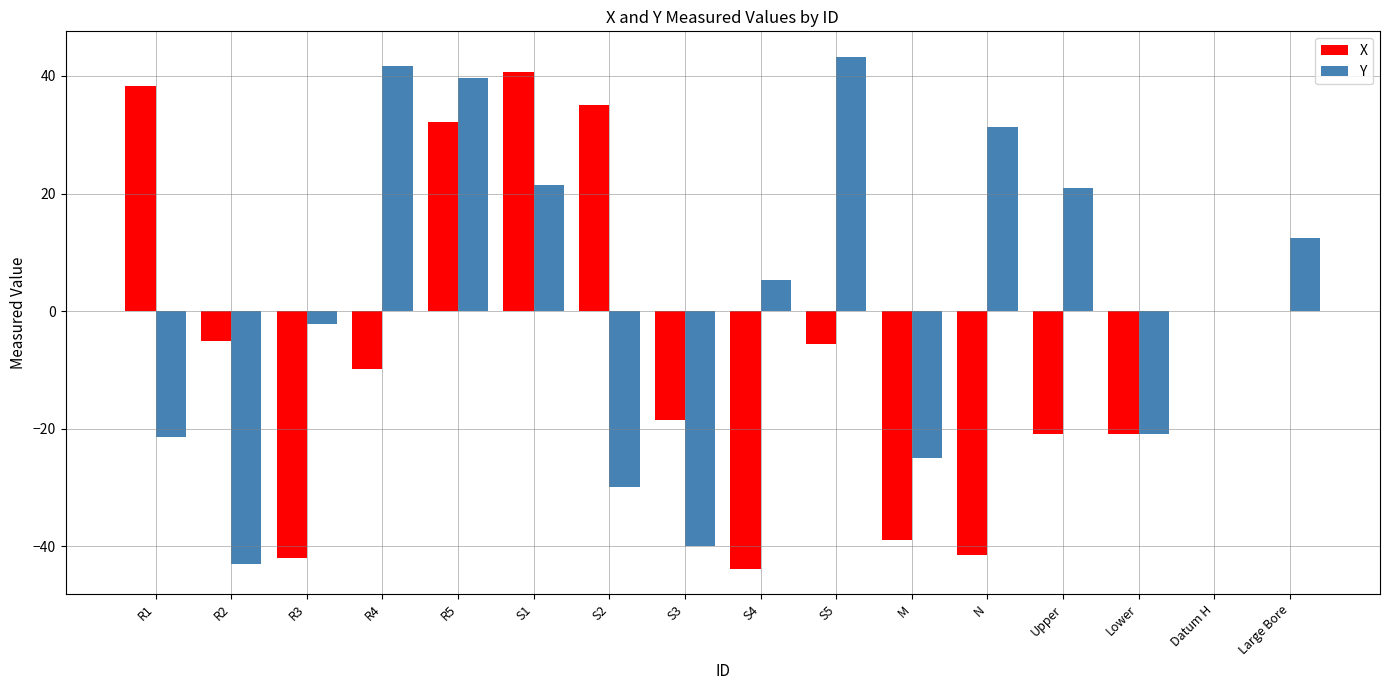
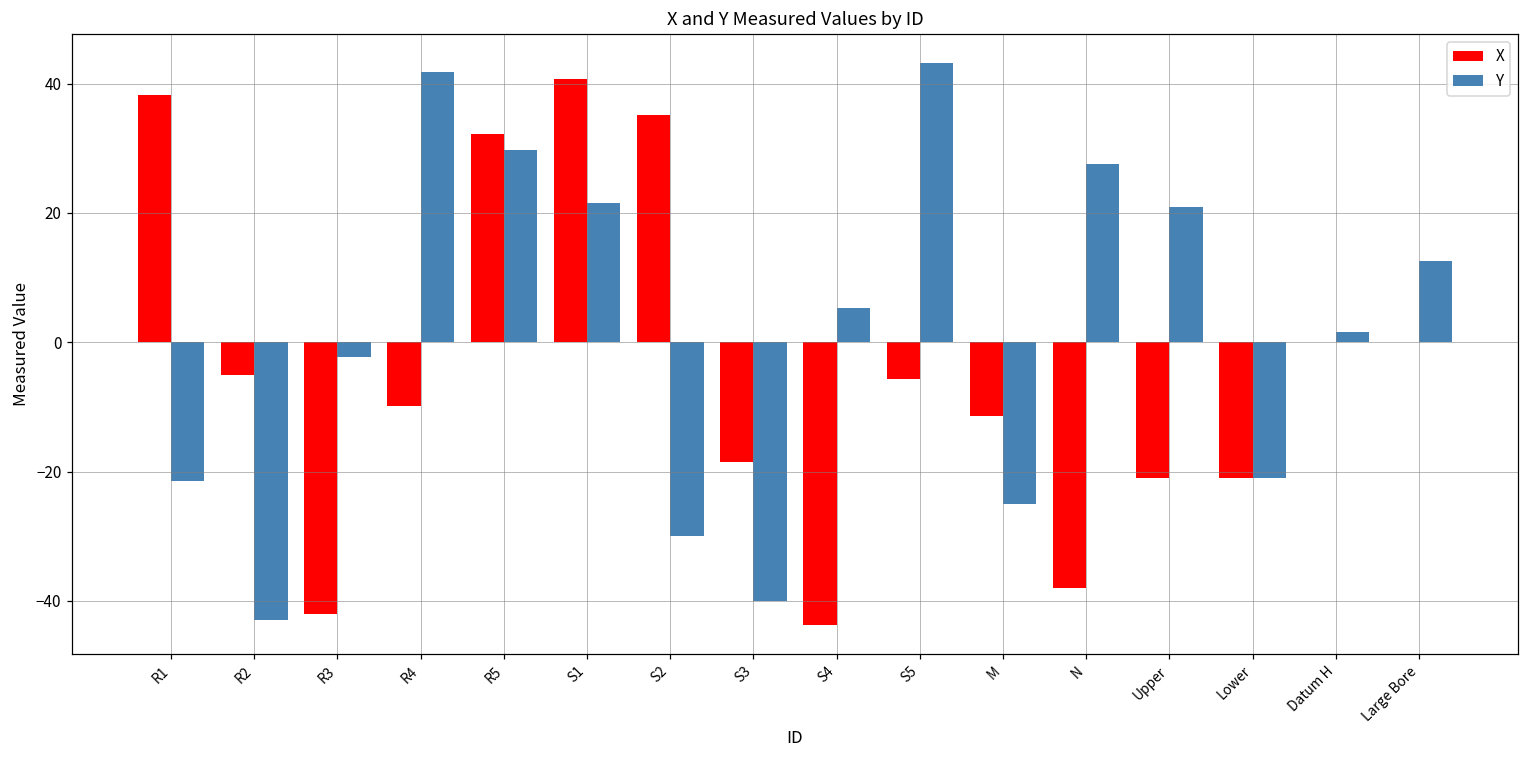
  {
    "X": {
      "R1": 38,
      "R2": -5,
      "R3": -42,
      "R4": -10,
      "R5": 32,
      "S1": 41,
      "S2": 35,
      "S3": -19,
      "S4": -44,
      "S5": -6,
-     "M": -39,
-     "N": -41,
+     "M": -11,
+     "N": -38,
      "Upper": -21,
      "Lower": -21
    },
    "Y": {
      "R1": -21,
      "R2": -43,
      "R3": -2,
      "R4": 42,
-     "R5": 40,
+     "R5": 30,
      "S1": 22,
      "S2": -30,
      "S3": -40,
      "S4": 5,
      "S5": 43,
      "M": -25,
-     "N": 31,
+     "N": 28,
      "Upper": 21,
      "Lower": -21,
-     "Datum H": 0,
+     "Datum H": 2,
      "Large Bore": 13
    }
  }
